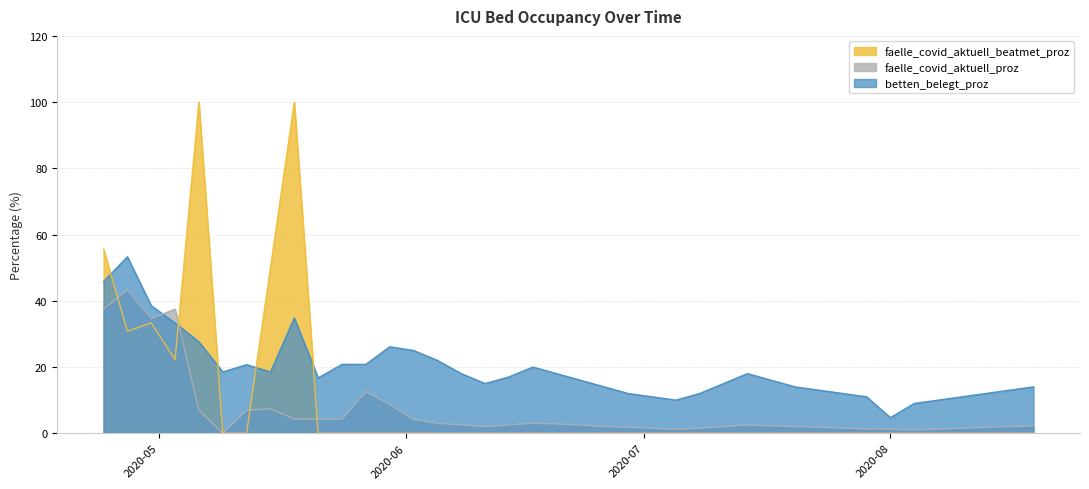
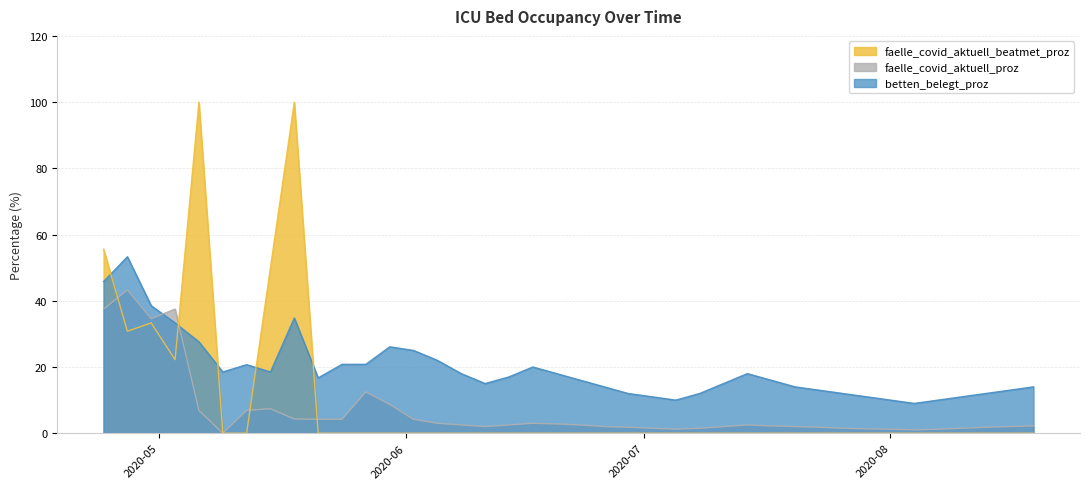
  {
    "faelle_covid_aktuell_beatmet_proz": {
      "2020-08": 0
    },
    "faelle_covid_aktuell_proz": {
      "2020-08": 1
    },
    "betten_belegt_proz": {
-     "2020-08": 5
+     "2020-08": 10
    }
  }
